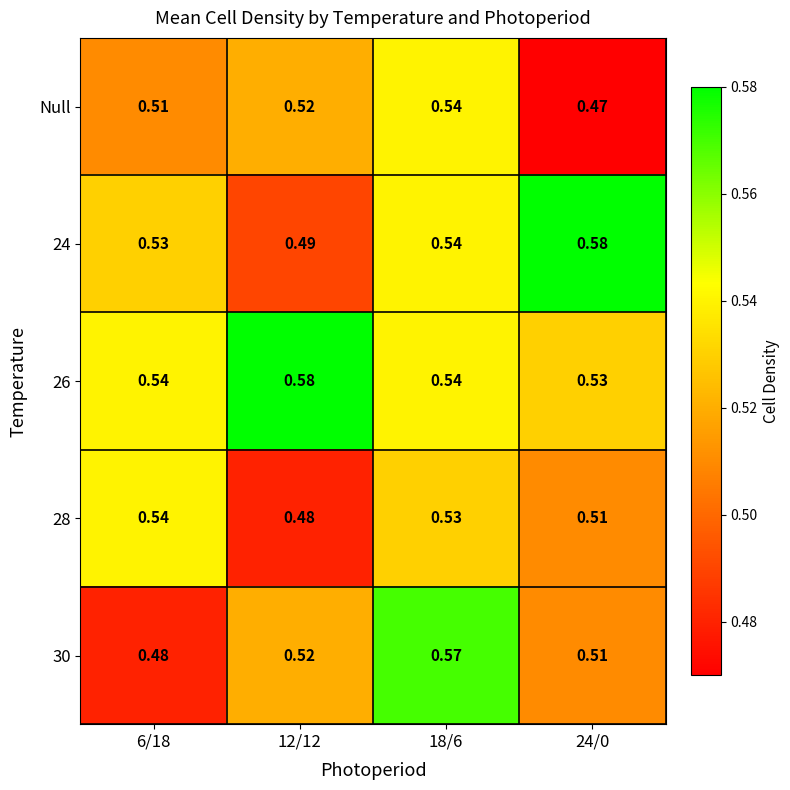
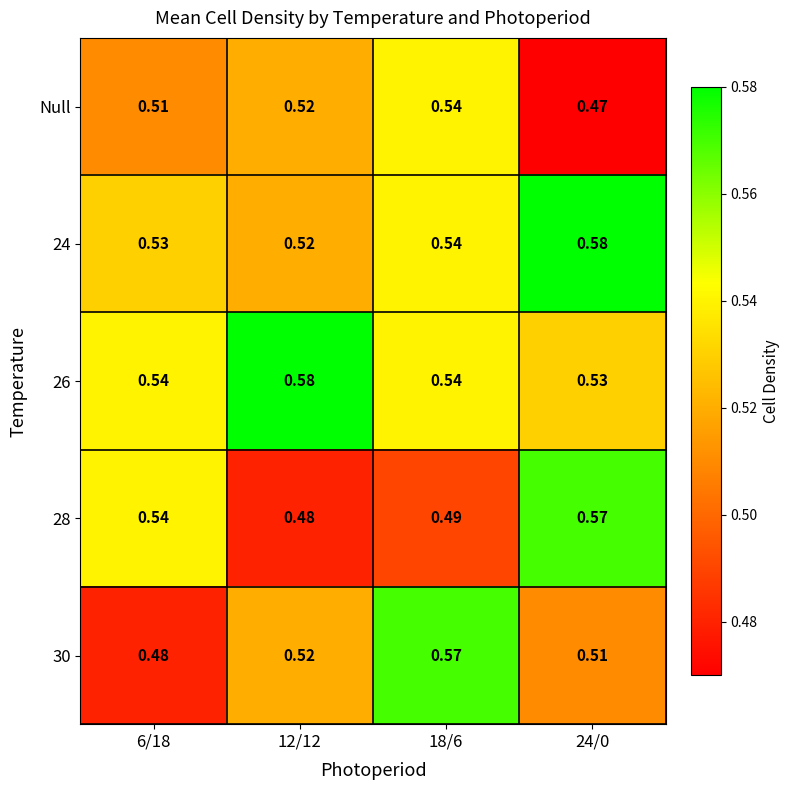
  {
    "Null": {
      "6/18": 0.51,
      "12/12": 0.52,
      "18/6": 0.54,
      "24/0": 0.47
    },
    "24": {
      "6/18": 0.53,
-     "12/12": 0.49,
+     "12/12": 0.52,
      "18/6": 0.54,
      "24/0": 0.58
    },
    "26": {
      "6/18": 0.54,
      "12/12": 0.58,
      "18/6": 0.54,
      "24/0": 0.53
    },
    "28": {
      "6/18": 0.54,
      "12/12": 0.48,
-     "18/6": 0.53,
-     "24/0": 0.51
+     "18/6": 0.49,
+     "24/0": 0.57
    },
    "30": {
      "6/18": 0.48,
      "12/12": 0.52,
      "18/6": 0.57,
      "24/0": 0.51
    }
  }
